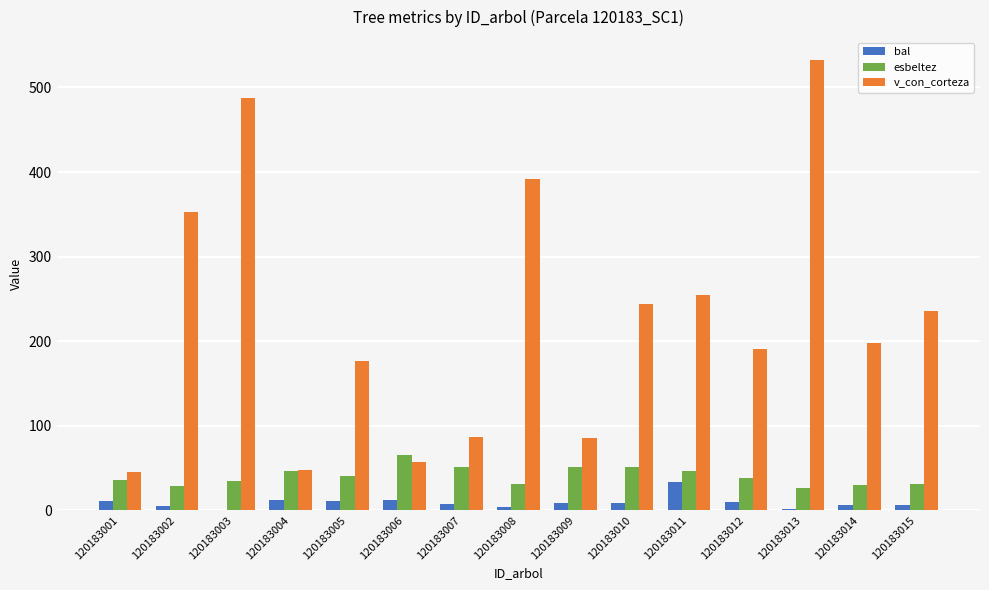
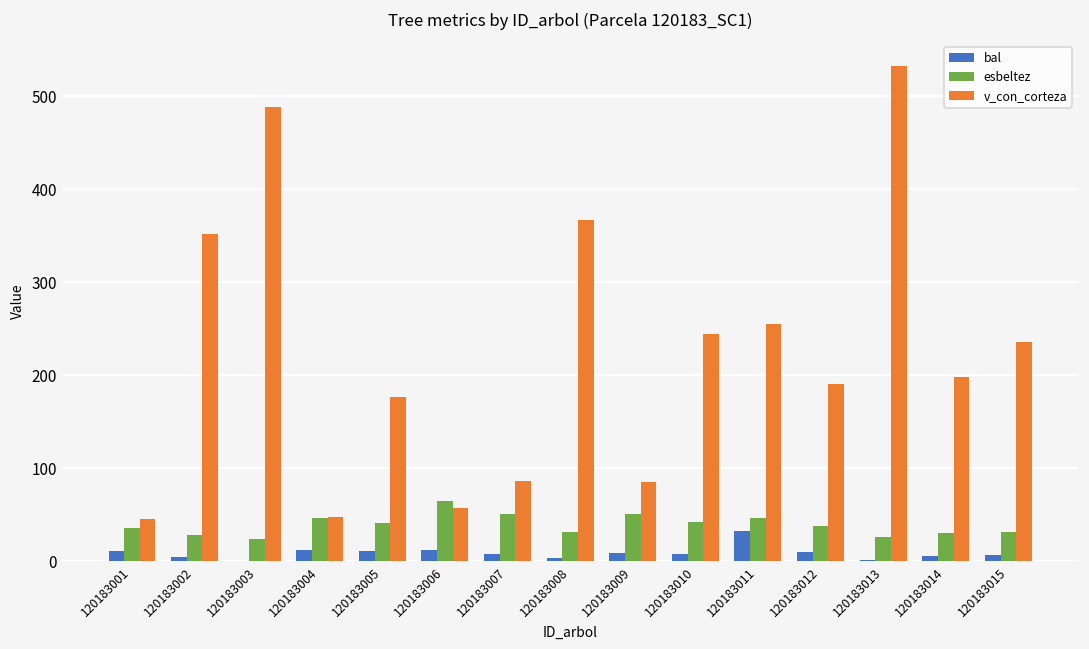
  {
    "bal": {
      "120183001": 10,
      "120183002": 0,
      "120183003": 0,
      "120183004": 10,
      "120183005": 10,
      "120183006": 10,
      "120183007": 10,
      "120183008": 0,
      "120183009": 10,
      "120183010": 10,
      "120183011": 30,
      "120183012": 10,
      "120183014": 10,
      "120183015": 10
    },
    "esbeltez": {
      "120183001": 40,
      "120183002": 30,
-     "120183003": 30,
+     "120183003": 20,
      "120183004": 50,
      "120183005": 40,
      "120183006": 70,
      "120183007": 50,
      "120183008": 30,
      "120183009": 50,
-     "120183010": 50,
+     "120183010": 40,
      "120183011": 50,
      "120183012": 40,
      "120183013": 30,
      "120183014": 30,
      "120183015": 30
    },
    "v_con_corteza": {
      "120183001": 50,
      "120183002": 350,
      "120183003": 490,
      "120183004": 50,
      "120183005": 180,
      "120183006": 60,
      "120183007": 90,
-     "120183008": 390,
+     "120183008": 370,
      "120183009": 90,
      "120183010": 240,
      "120183011": 250,
      "120183012": 190,
      "120183013": 530,
      "120183014": 200,
      "120183015": 240
    }
  }
